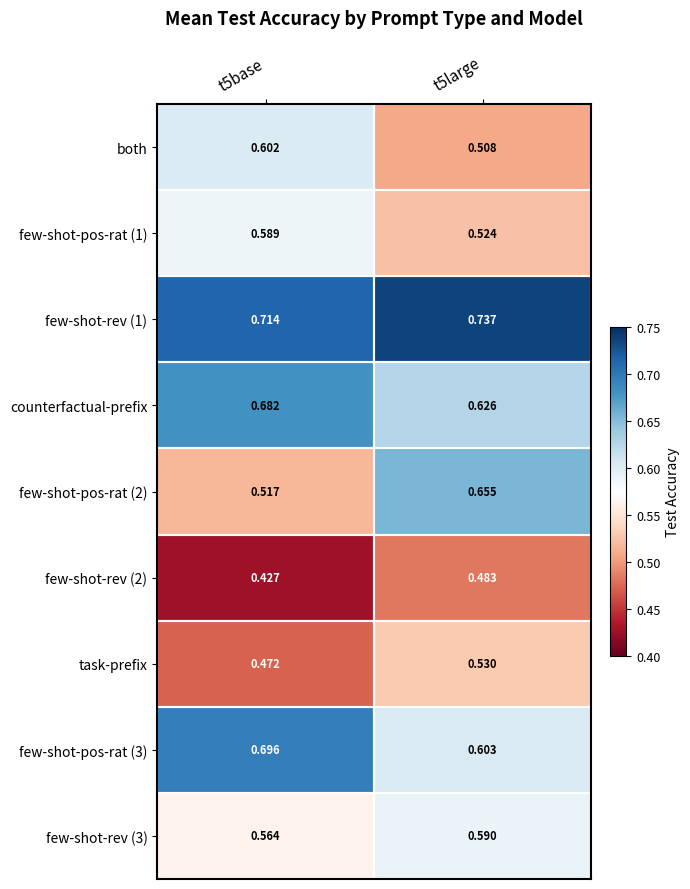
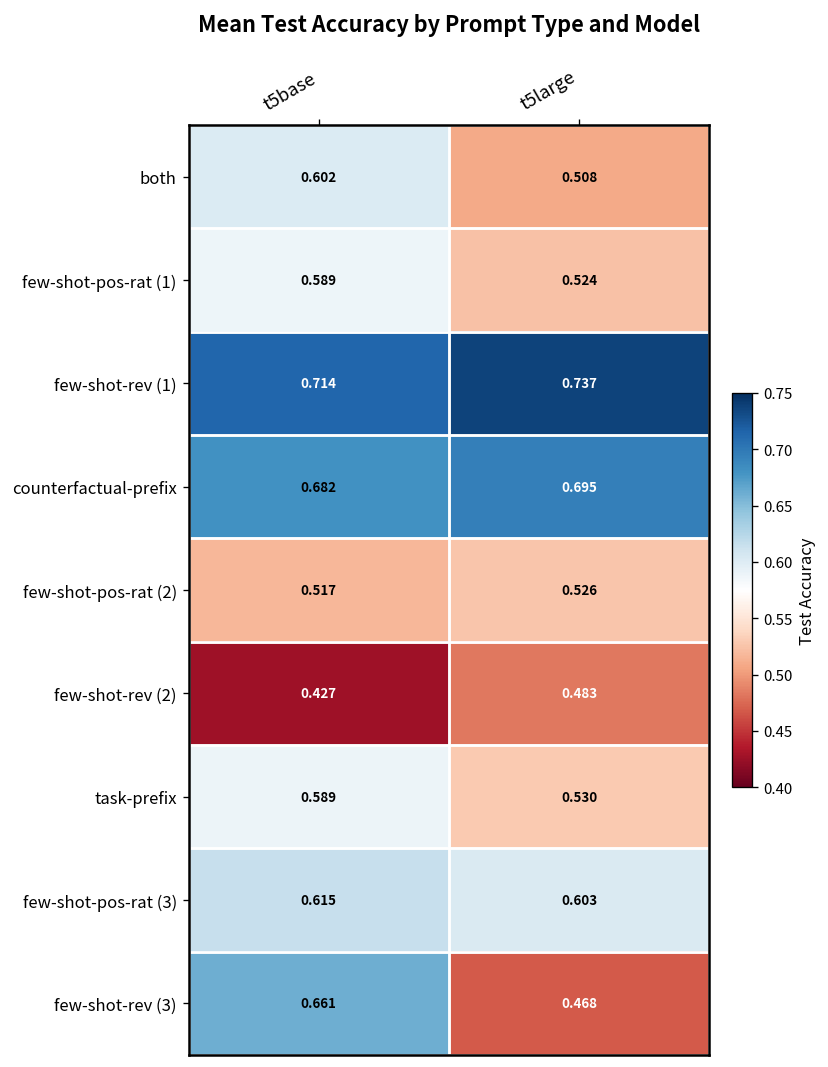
  {
    "both": {
      "t5base": 0.602,
      "t5large": 0.508
    },
    "few-shot-pos-rat (1)": {
      "t5base": 0.589,
      "t5large": 0.524
    },
    "few-shot-rev (1)": {
      "t5base": 0.714,
      "t5large": 0.737
    },
    "counterfactual-prefix": {
      "t5base": 0.682,
-     "t5large": 0.626
+     "t5large": 0.695
    },
    "few-shot-pos-rat (2)": {
      "t5base": 0.517,
-     "t5large": 0.655
+     "t5large": 0.526
    },
    "few-shot-rev (2)": {
      "t5base": 0.427,
      "t5large": 0.483
    },
    "task-prefix": {
-     "t5base": 0.472,
+     "t5base": 0.589,
      "t5large": 0.530
    },
    "few-shot-pos-rat (3)": {
-     "t5base": 0.696,
+     "t5base": 0.615,
      "t5large": 0.603
    },
    "few-shot-rev (3)": {
-     "t5base": 0.564,
-     "t5large": 0.590
+     "t5base": 0.661,
+     "t5large": 0.468
    }
  }
